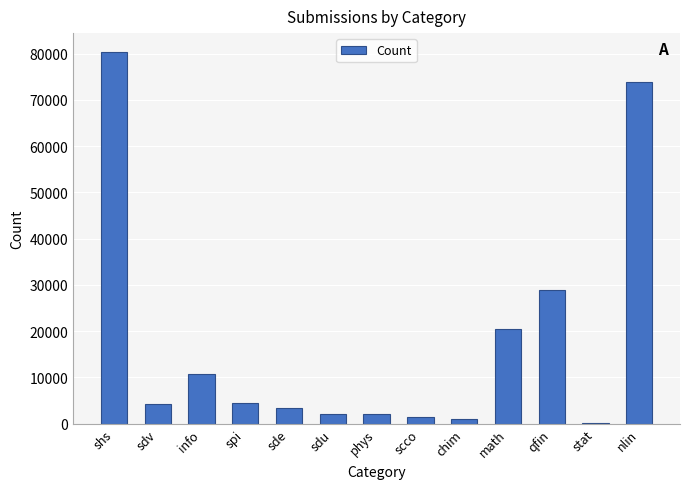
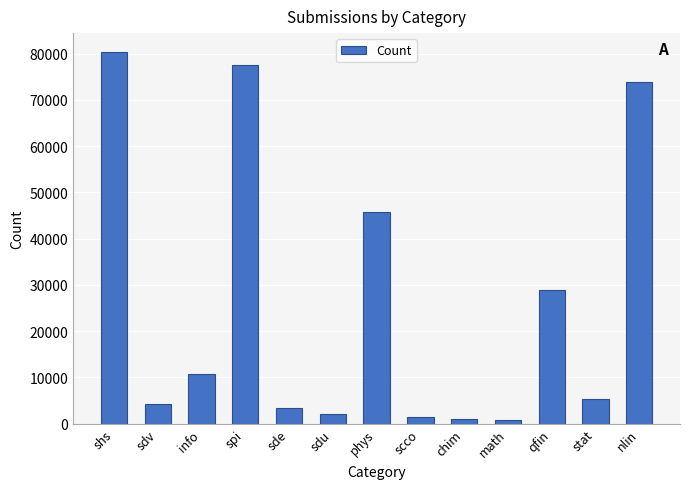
  {
    "shs": 80000,
    "sdv": 4000,
    "info": 11000,
-   "spi": 4000,
+   "spi": 78000,
    "sde": 3000,
    "sdu": 2000,
-   "phys": 2000,
+   "phys": 46000,
    "scco": 1000,
    "chim": 1000,
-   "math": 21000,
+   "math": 1000,
    "qfin": 29000,
-   "stat": 0,
+   "stat": 5000,
    "nlin": 74000
  }
